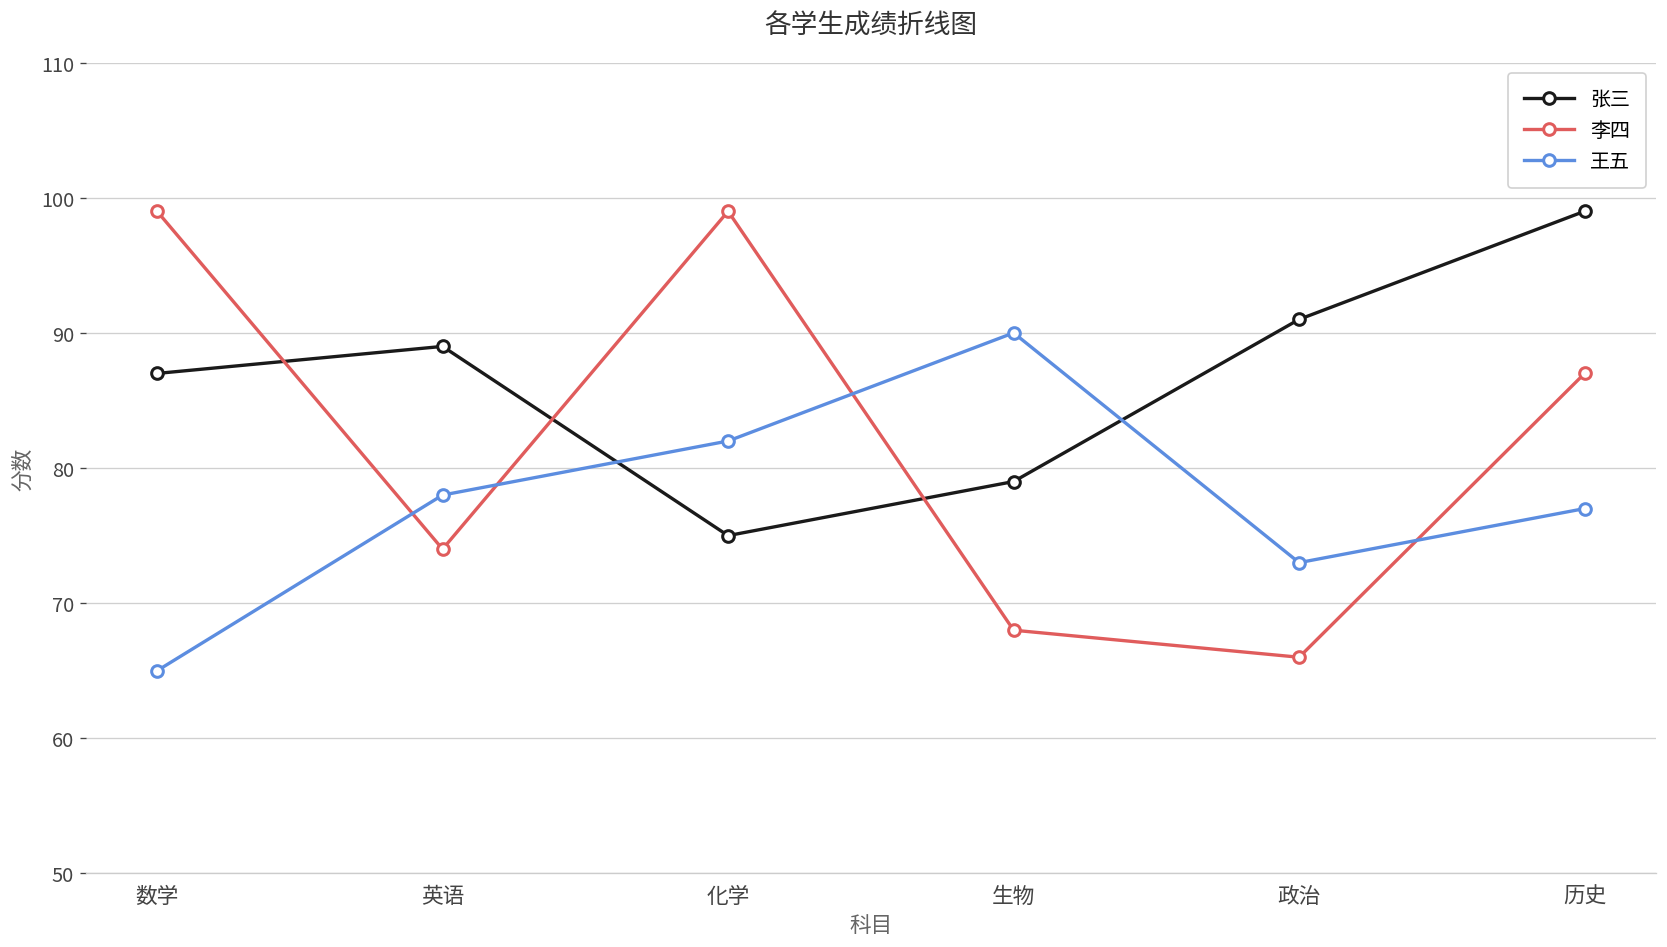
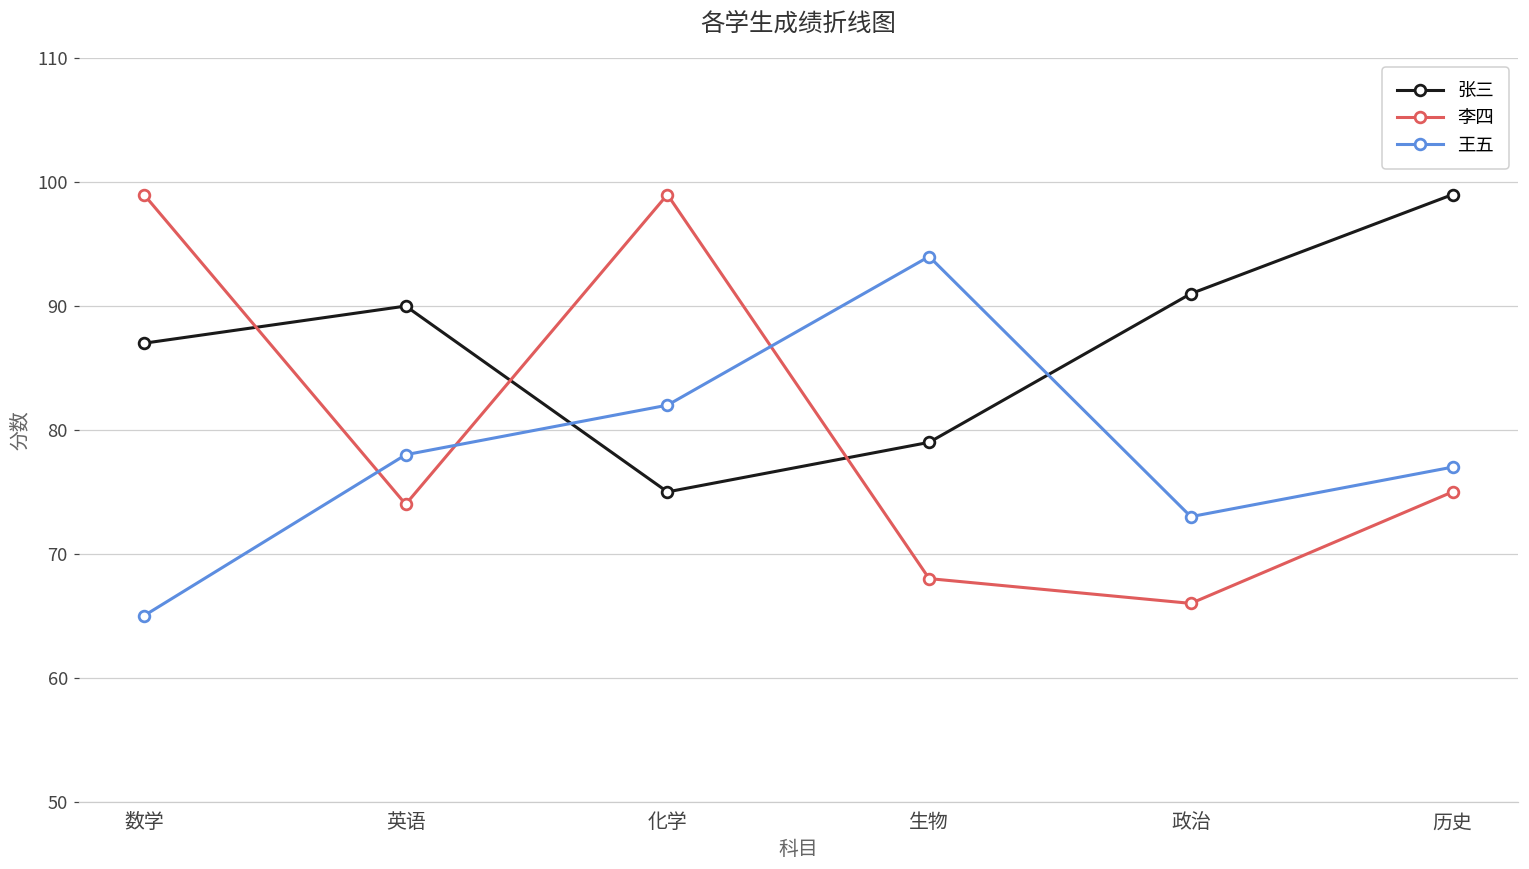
  {
    "张三": {
      "数学": 87,
-     "英语": 89,
+     "英语": 90,
      "化学": 75,
      "生物": 79,
      "政治": 91,
      "历史": 99
    },
    "李四": {
      "数学": 99,
      "英语": 74,
      "化学": 99,
      "生物": 68,
      "政治": 66,
-     "历史": 87
+     "历史": 75
    },
    "王五": {
      "数学": 65,
      "英语": 78,
      "化学": 82,
-     "生物": 90,
+     "生物": 94,
      "政治": 73,
      "历史": 77
    }
  }
